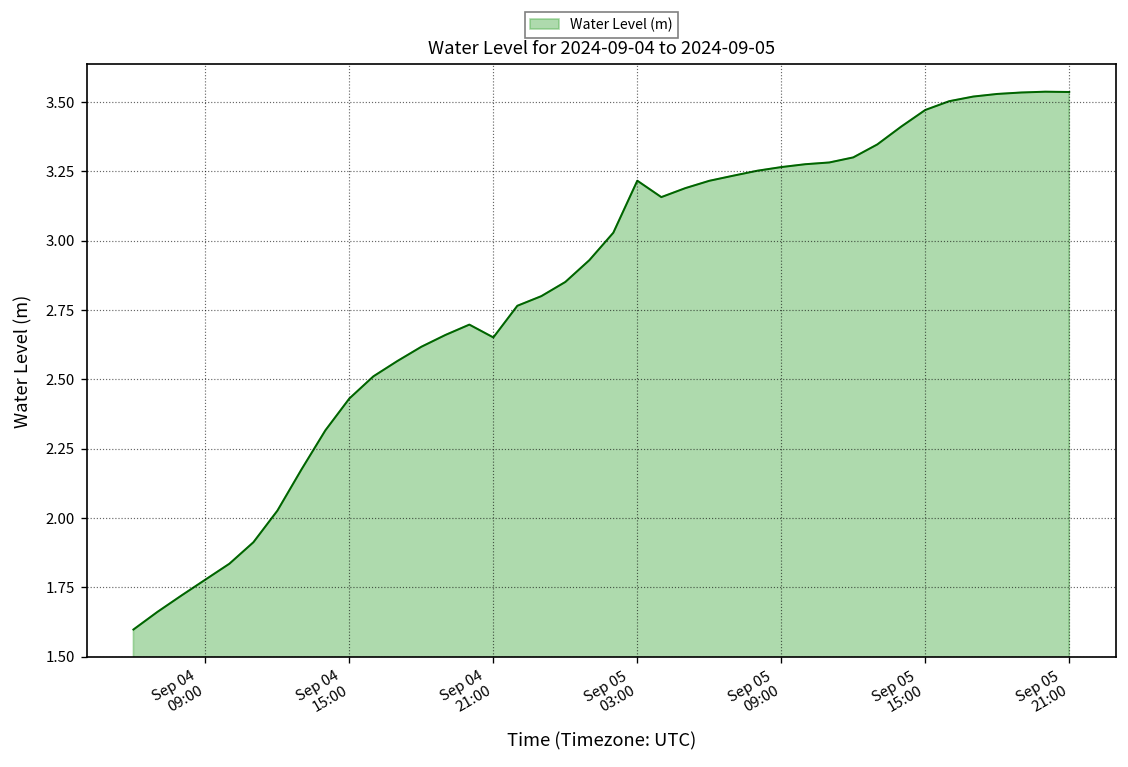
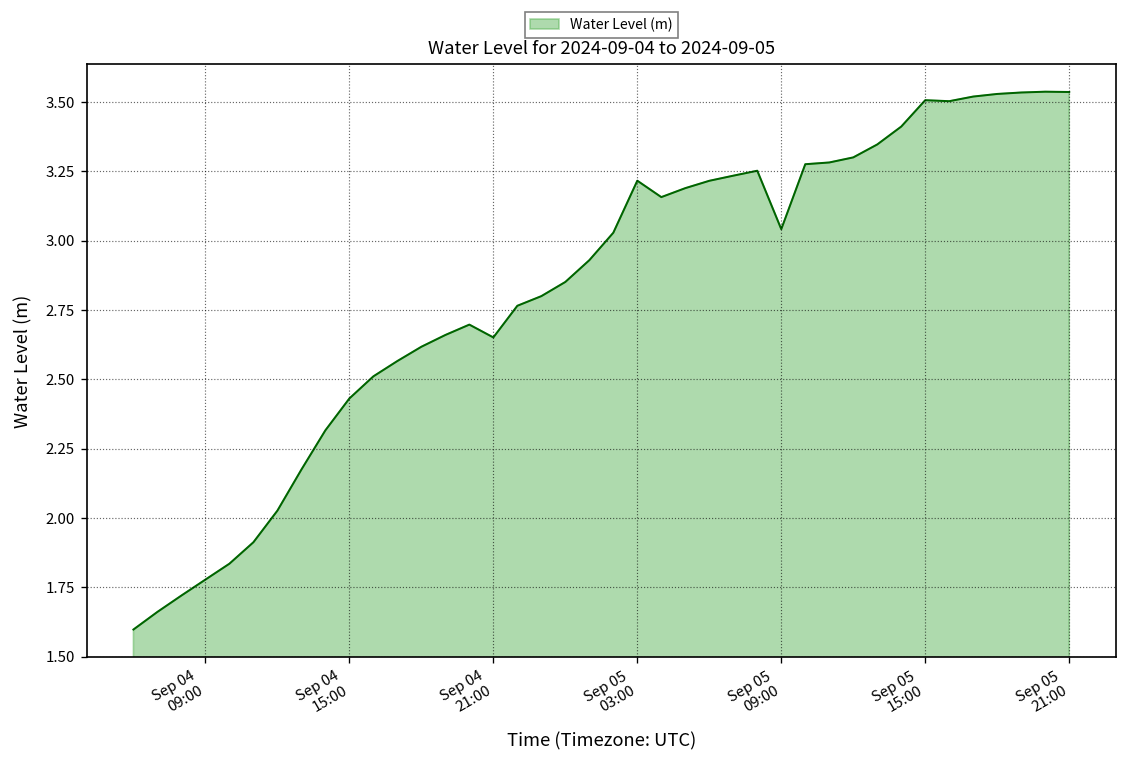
  {
    "Sep 04 09:00": 1.78,
    "Sep 04 15:00": 2.43,
    "Sep 04 21:00": 2.65,
    "Sep 05 03:00": 3.22,
-   "Sep 05 09:00": 3.27,
-   "Sep 05 15:00": 3.47,
+   "Sep 05 09:00": 3.04,
+   "Sep 05 15:00": 3.51,
    "Sep 05 21:00": 3.54
  }
